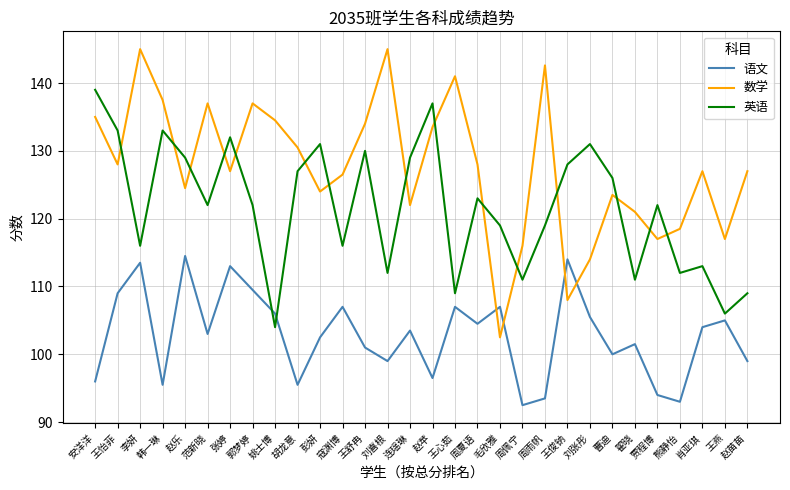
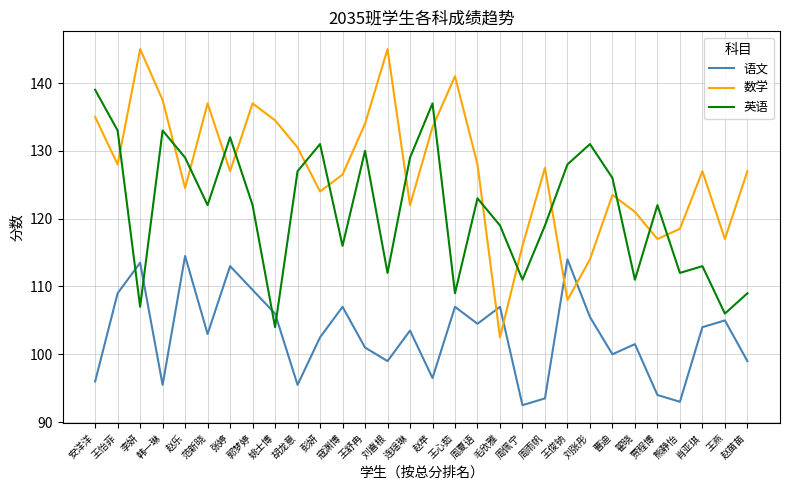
  {
    "语文": {
      "安洋洋": 96,
      "王怡菲": 109,
      "李妍": 114,
      "韩一琳": 96,
      "赵乐": 115,
      "范新晓": 103,
      "张婷": 113,
      "郭梦婷": 110,
      "姚士博": 106,
      "胡龙意": 96,
      "彭妍": 103,
      "寇渊博": 107,
      "王舒冉": 101,
      "刘喜根": 99,
      "连瑶琳": 104,
      "赵苹": 97,
      "王心茹": 107,
      "周夏语": 105,
      "毛欣雅": 107,
      "周佩宁": 93,
      "周雨帆": 94,
      "王俊钠": 114,
      "刘张彤": 106,
      "曹迪": 100,
      "翟晓": 102,
      "贾程博": 94,
      "熊静怡": 93,
      "肖亚琪": 104,
      "王燕": 105,
      "赵苗苗": 99
    },
    "数学": {
      "安洋洋": 135,
      "王怡菲": 128,
      "李妍": 145,
      "韩一琳": 138,
      "赵乐": 125,
      "范新晓": 137,
      "张婷": 127,
      "郭梦婷": 137,
      "姚士博": 135,
      "胡龙意": 131,
      "彭妍": 124,
      "寇渊博": 127,
      "王舒冉": 134,
      "刘喜根": 145,
      "连瑶琳": 122,
      "赵苹": 134,
      "王心茹": 141,
      "周夏语": 128,
      "毛欣雅": 103,
      "周佩宁": 116,
-     "周雨帆": 143,
+     "周雨帆": 128,
      "王俊钠": 108,
      "刘张彤": 114,
      "曹迪": 124,
      "翟晓": 121,
      "贾程博": 117,
      "熊静怡": 119,
      "肖亚琪": 127,
      "王燕": 117,
      "赵苗苗": 127
    },
    "英语": {
      "安洋洋": 139,
      "王怡菲": 133,
-     "李妍": 116,
+     "李妍": 107,
      "韩一琳": 133,
      "赵乐": 129,
      "范新晓": 122,
      "张婷": 132,
      "郭梦婷": 122,
      "姚士博": 104,
      "胡龙意": 127,
      "彭妍": 131,
      "寇渊博": 116,
      "王舒冉": 130,
      "刘喜根": 112,
      "连瑶琳": 129,
      "赵苹": 137,
      "王心茹": 109,
      "周夏语": 123,
      "毛欣雅": 119,
      "周佩宁": 111,
      "周雨帆": 119,
      "王俊钠": 128,
      "刘张彤": 131,
      "曹迪": 126,
      "翟晓": 111,
      "贾程博": 122,
      "熊静怡": 112,
      "肖亚琪": 113,
      "王燕": 106,
      "赵苗苗": 109
    }
  }
